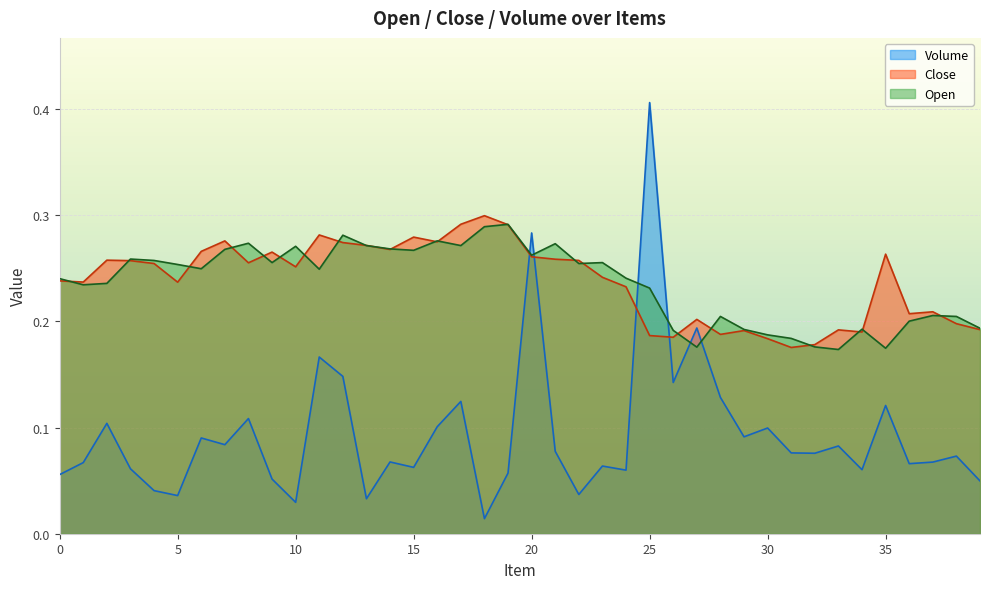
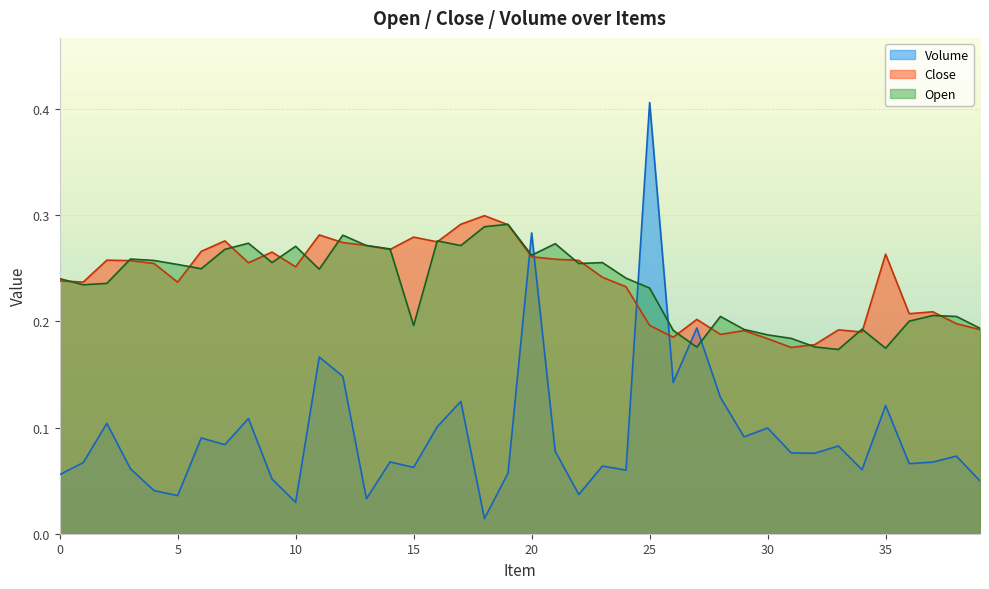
  {
    "Volume": {
      "0": 0.056,
      "5": 0.036,
      "10": 0.030,
      "15": 0.063,
      "20": 0.283,
      "25": 0.406,
      "30": 0.100,
      "35": 0.121
    },
    "Close": {
      "5": 0.237,
      "10": 0.251,
      "15": 0.279,
-     "25": 0.187,
+     "25": 0.196,
      "30": 0.184,
      "35": 0.263
    },
    "Open": {
      "5": 0.254,
      "10": 0.271,
-     "15": 0.267,
+     "15": 0.196,
      "25": 0.231,
      "30": 0.187,
      "35": 0.175
    }
  }
